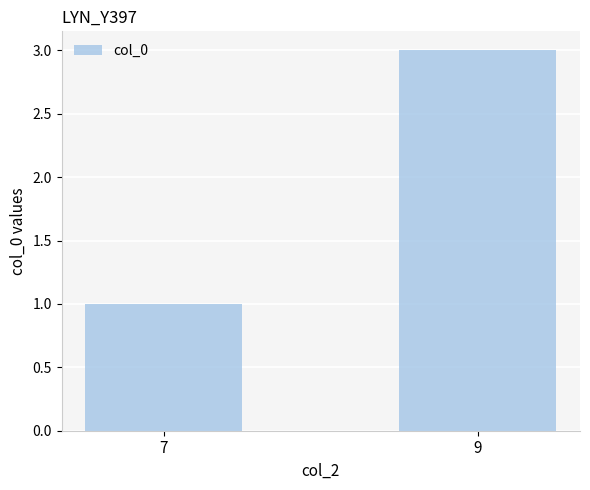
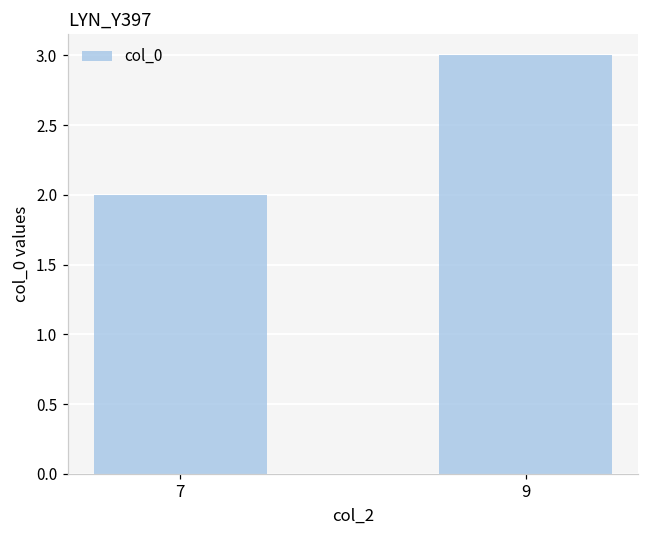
  {
-   "7": 1,
+   "7": 2,
    "9": 3
  }
